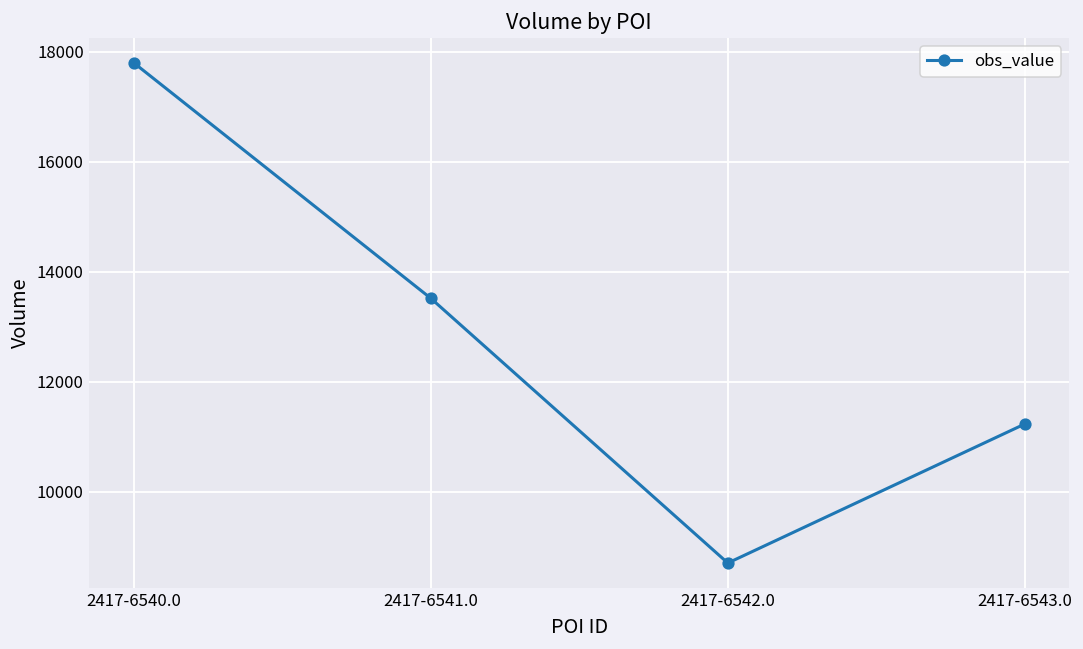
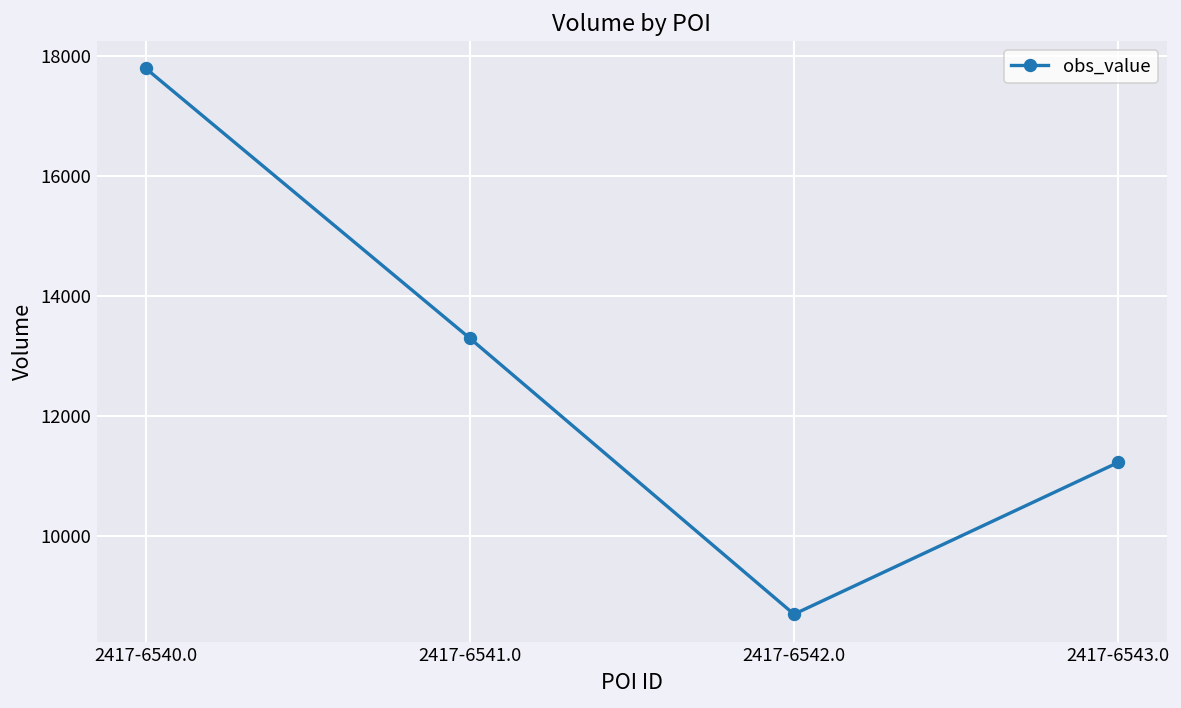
  {
    "2417-6540.0": 17800,
-   "2417-6541.0": 13500,
+   "2417-6541.0": 13300,
    "2417-6542.0": 8700,
    "2417-6543.0": 11200
  }
